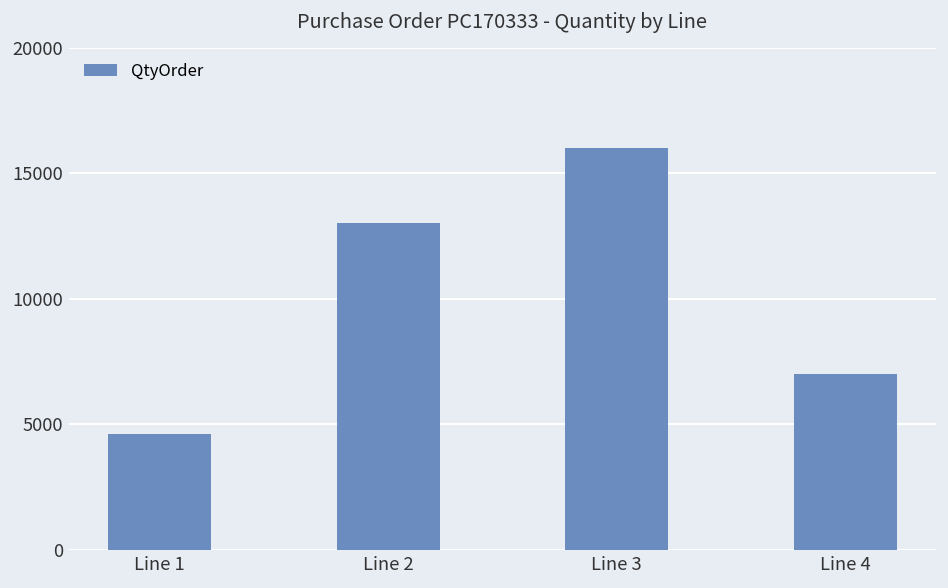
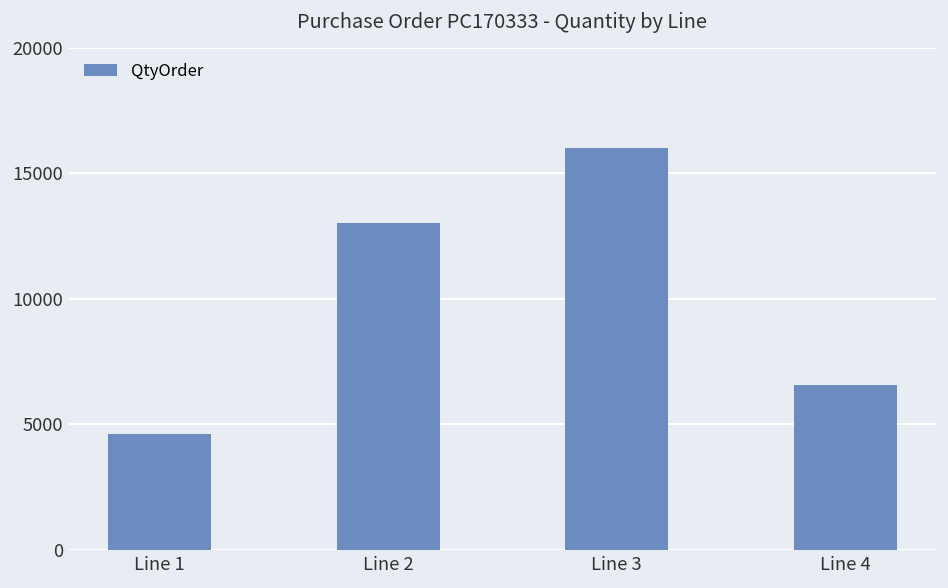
  {
    "Line 1": 4600,
    "Line 2": 13000,
    "Line 3": 16000,
-   "Line 4": 7000
+   "Line 4": 6600
  }
